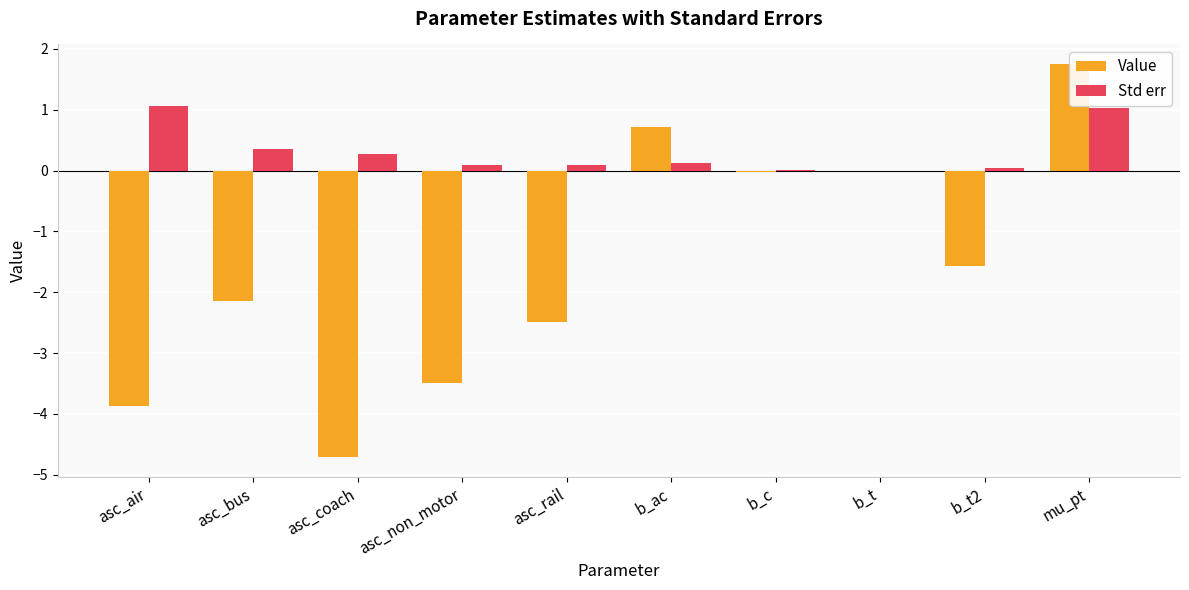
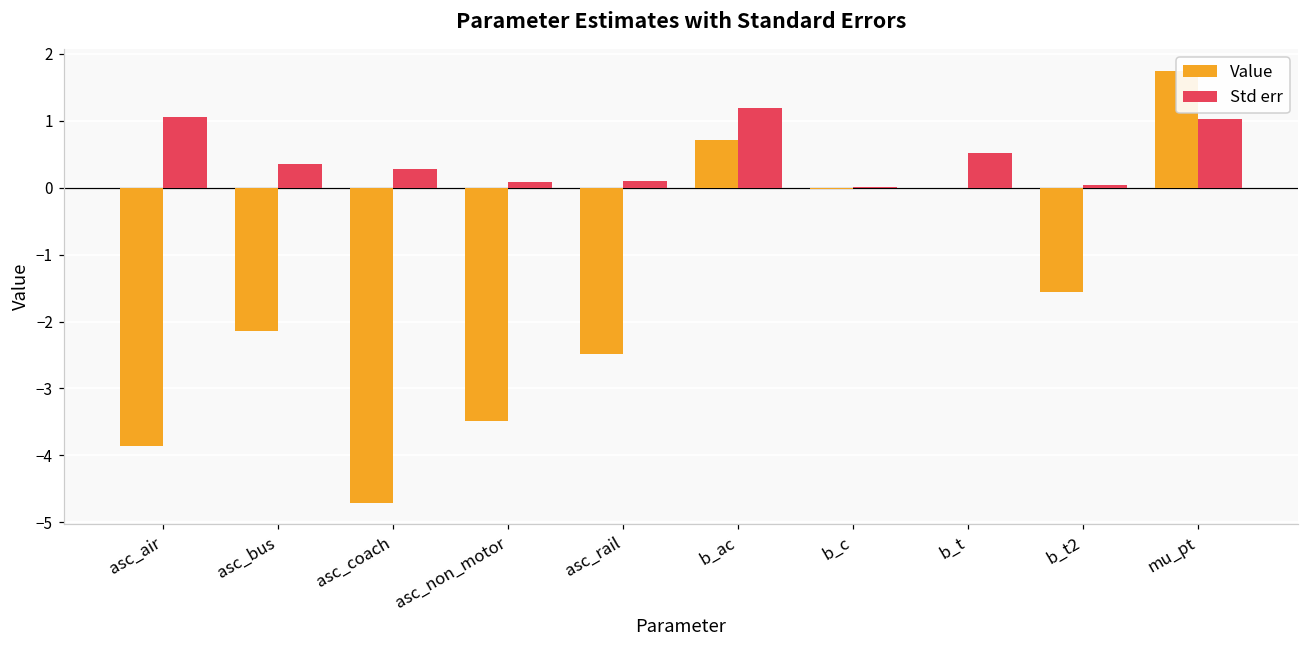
  {
    "Value": {
      "asc_air": -3.9,
      "asc_bus": -2.1,
      "asc_coach": -4.7,
      "asc_non_motor": -3.5,
      "asc_rail": -2.5,
      "b_ac": 0.7,
      "b_t2": -1.6,
      "mu_pt": 1.8
    },
    "Std err": {
      "asc_air": 1.1,
      "asc_bus": 0.4,
      "asc_coach": 0.3,
      "asc_non_motor": 0.1,
      "asc_rail": 0.1,
-     "b_ac": 0.1,
-     "b_t": 0.0,
+     "b_ac": 1.2,
+     "b_t": 0.5,
      "b_t2": 0.0,
      "mu_pt": 1.0
    }
  }
